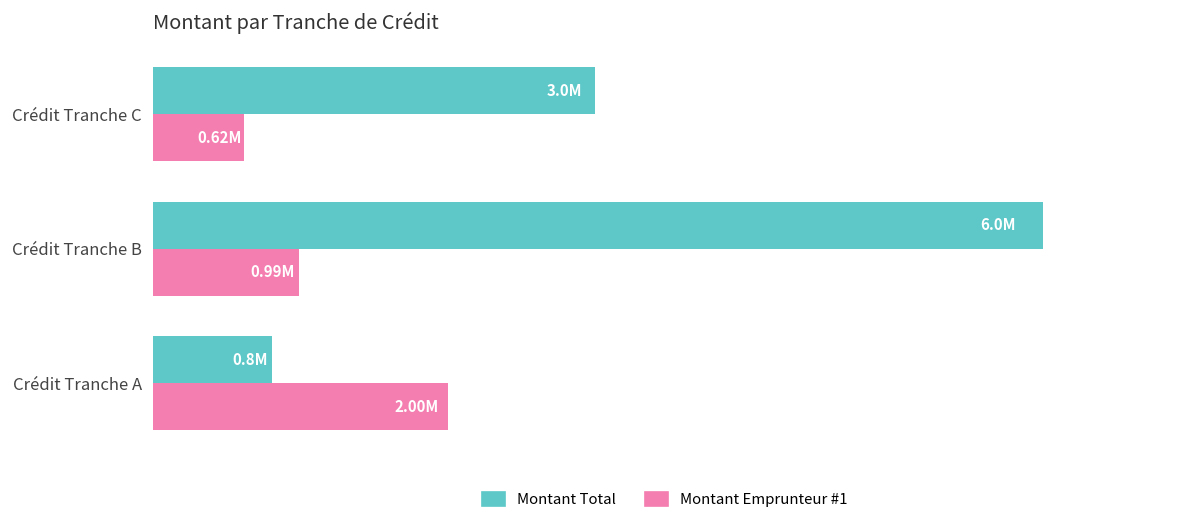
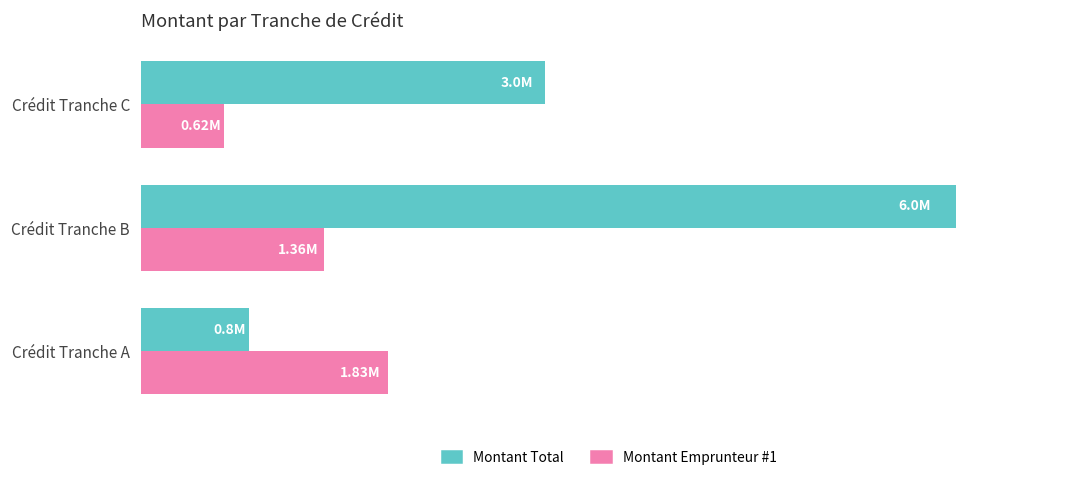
  {
    "Montant Total": {
      "Crédit Tranche C": "3.0M",
      "Crédit Tranche B": "6.0M",
      "Crédit Tranche A": "0.8M"
    },
    "Montant Emprunteur #1": {
      "Crédit Tranche C": "0.62M",
-     "Crédit Tranche B": "0.99M",
-     "Crédit Tranche A": "2.00M"
+     "Crédit Tranche B": "1.36M",
+     "Crédit Tranche A": "1.83M"
    }
  }
